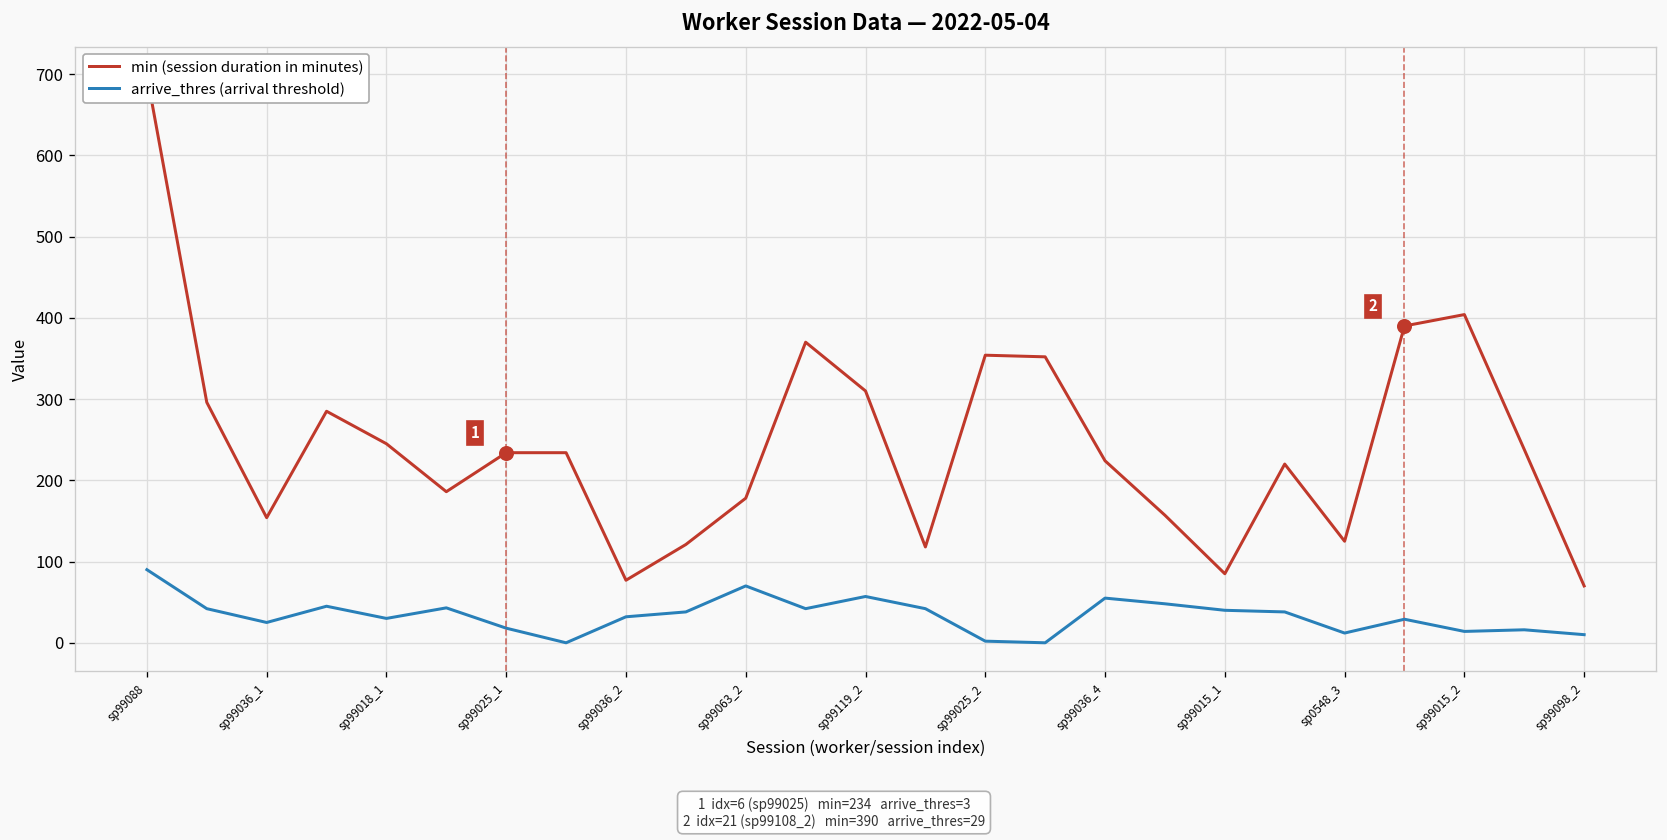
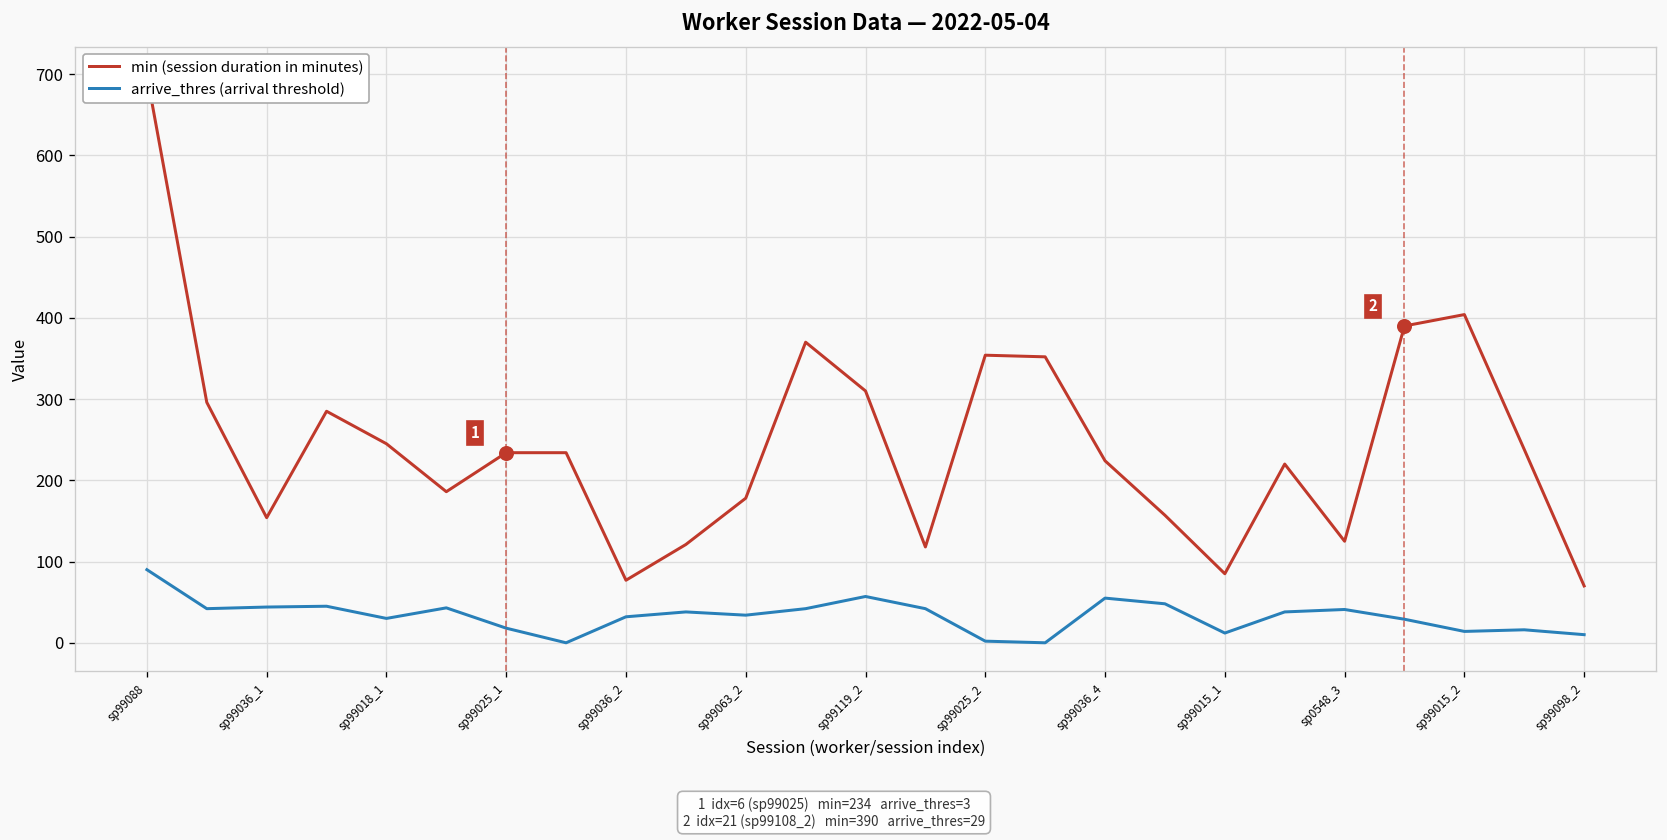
  {
    "arrive_thres (arrival threshold)": {
      "sp99088": 90,
-     "sp99036_1": 30,
+     "sp99036_1": 40,
      "sp99018_1": 30,
      "sp99025_1": 20,
      "sp99036_2": 30,
-     "sp99063_2": 70,
+     "sp99063_2": 30,
      "sp99119_2": 60,
      "sp99025_2": 0,
      "sp99036_4": 60,
-     "sp99015_1": 40,
-     "sp0548_3": 10,
+     "sp99015_1": 10,
+     "sp0548_3": 40,
      "sp99015_2": 10,
      "sp99098_2": 10
    }
  }
